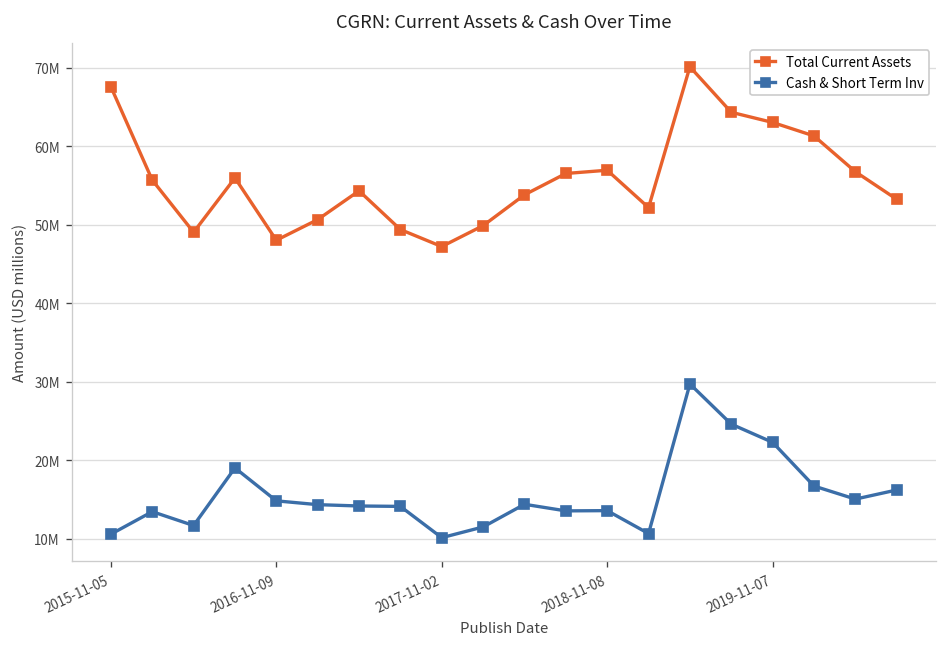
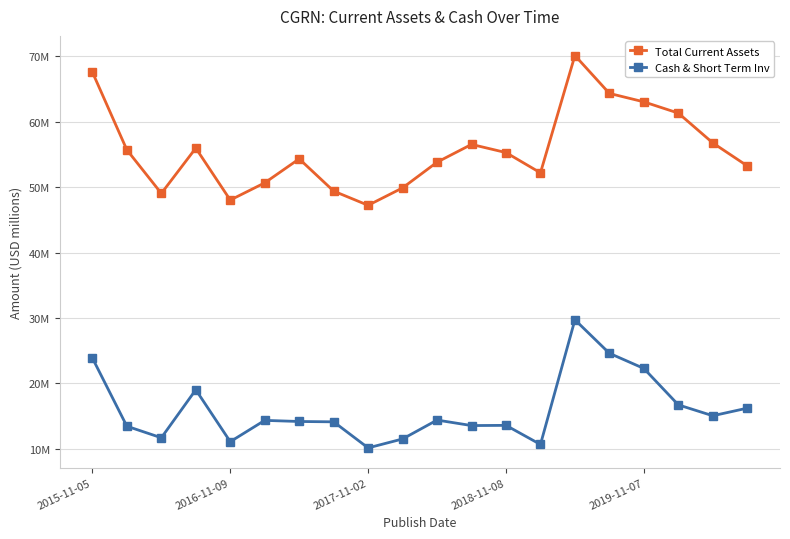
  {
    "Total Current Assets": {
      "2015-11-05": 68000000,
      "2016-11-09": 48000000,
      "2017-11-02": 47000000,
-     "2018-11-08": 57000000,
+     "2018-11-08": 55000000,
      "2019-11-07": 63000000
    },
    "Cash & Short Term Inv": {
-     "2015-11-05": 11000000,
-     "2016-11-09": 15000000,
+     "2015-11-05": 24000000,
+     "2016-11-09": 11000000,
      "2017-11-02": 10000000,
      "2018-11-08": 14000000,
      "2019-11-07": 22000000
    }
  }
